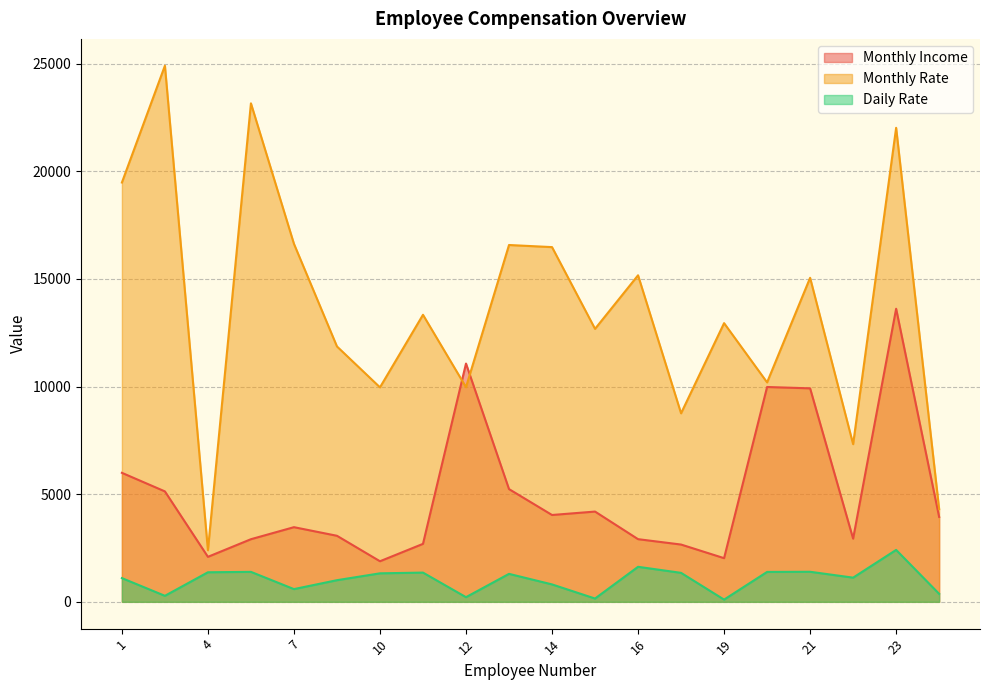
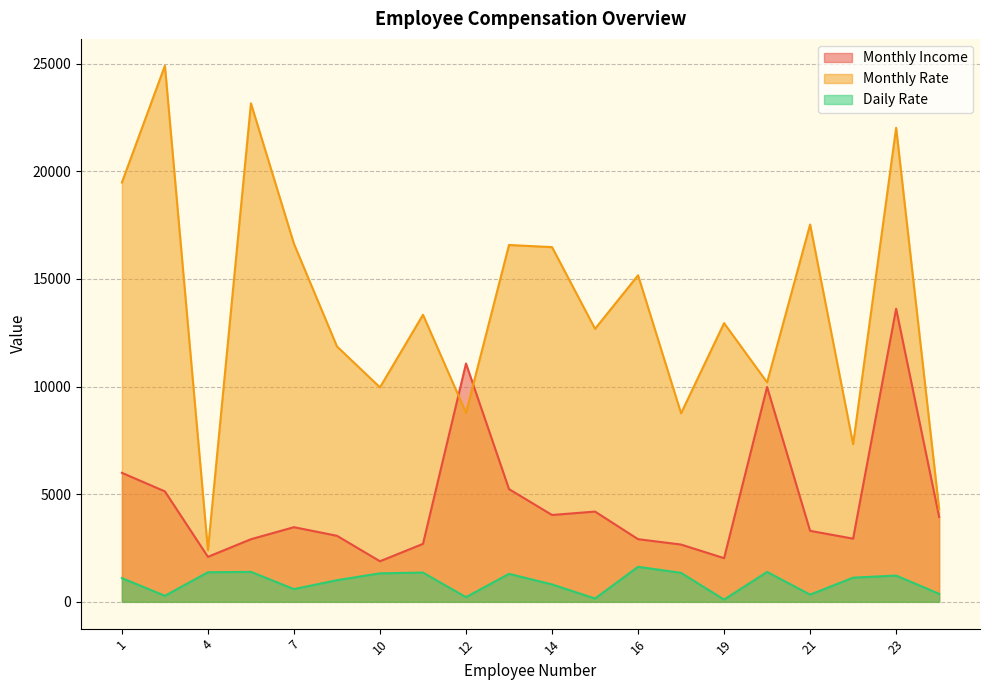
  {
    "Monthly Income": {
      "4": 2100,
      "10": 1900,
      "12": 11100,
      "14": 4000,
      "16": 2900,
-     "21": 9900,
+     "21": 3300,
      "23": 13600
    },
    "Monthly Rate": {
      "4": 2400,
      "10": 10000,
-     "12": 10000,
+     "12": 8800,
      "14": 16500,
      "16": 15200,
-     "21": 15100,
+     "21": 17500,
      "23": 22000
    },
    "Daily Rate": {
      "4": 1400,
      "10": 1300,
      "12": 200,
      "14": 800,
      "16": 1600,
-     "21": 1400,
-     "23": 2400
+     "21": 300,
+     "23": 1200
    }
  }
